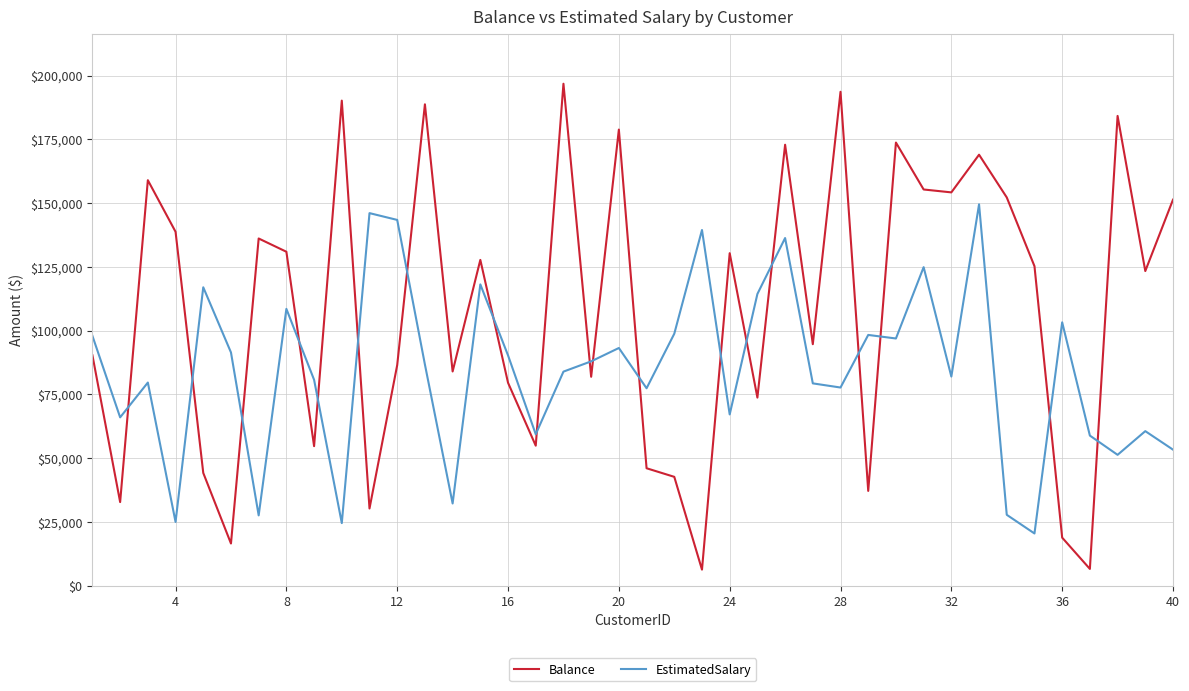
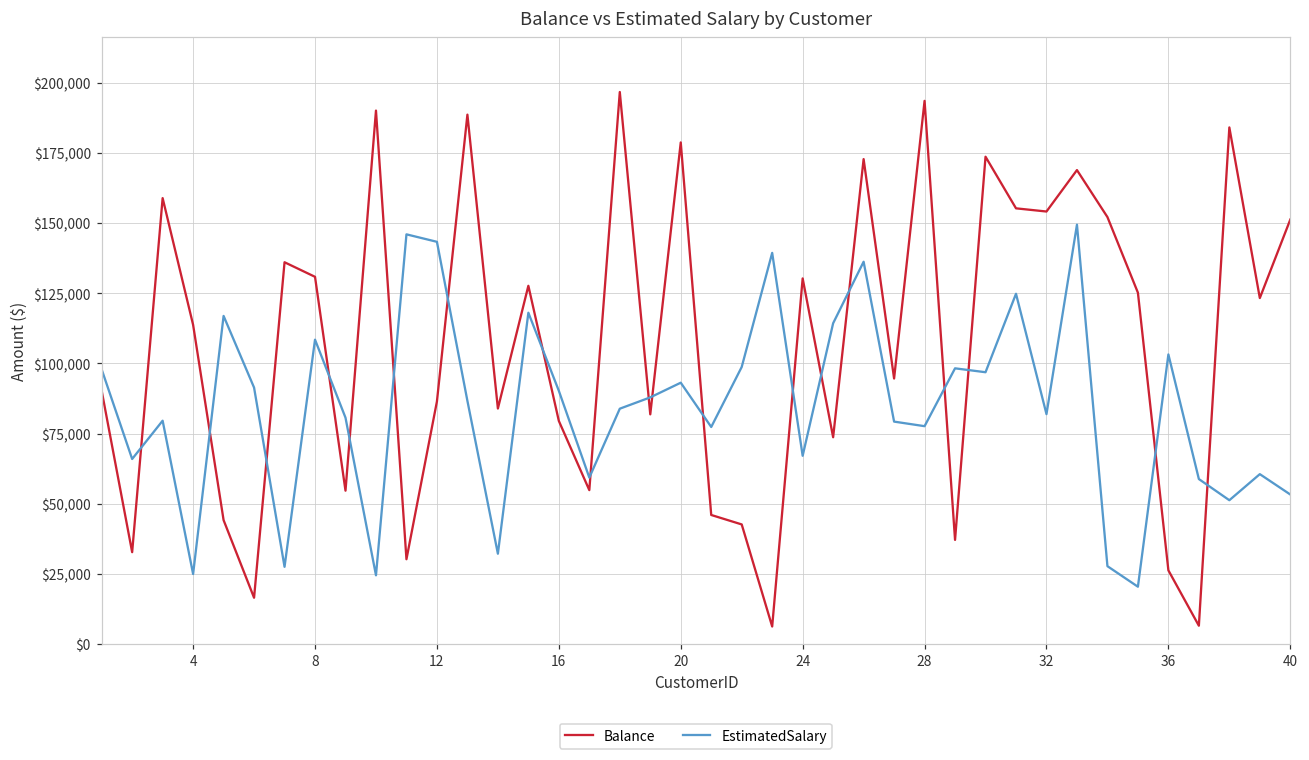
  {
    "Balance": {
-     "4": "$139,000",
+     "4": "$114,000",
      "8": "$131,000",
      "12": "$86,000",
      "16": "$80,000",
      "20": "$179,000",
      "24": "$130,000",
      "28": "$194,000",
      "32": "$154,000",
-     "36": "$19,000",
+     "36": "$26,000",
      "40": "$151,000"
    },
    "EstimatedSalary": {
      "4": "$25,000",
      "8": "$108,000",
      "12": "$143,000",
      "16": "$90,000",
      "20": "$93,000",
      "24": "$67,000",
      "28": "$78,000",
      "32": "$82,000",
      "36": "$103,000",
      "40": "$53,000"
    }
  }
